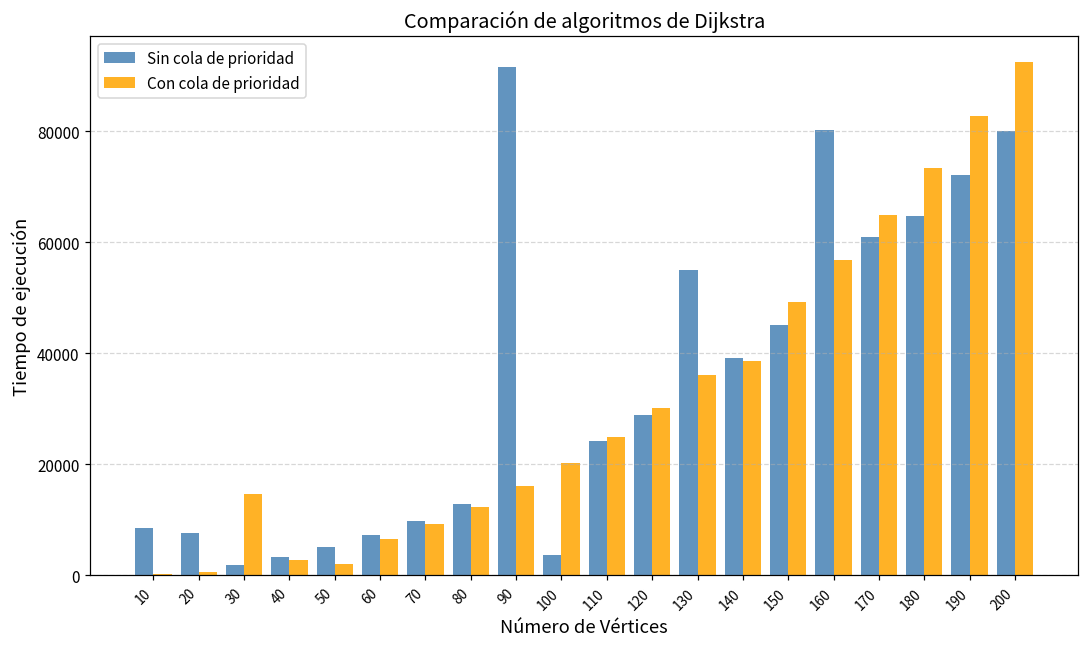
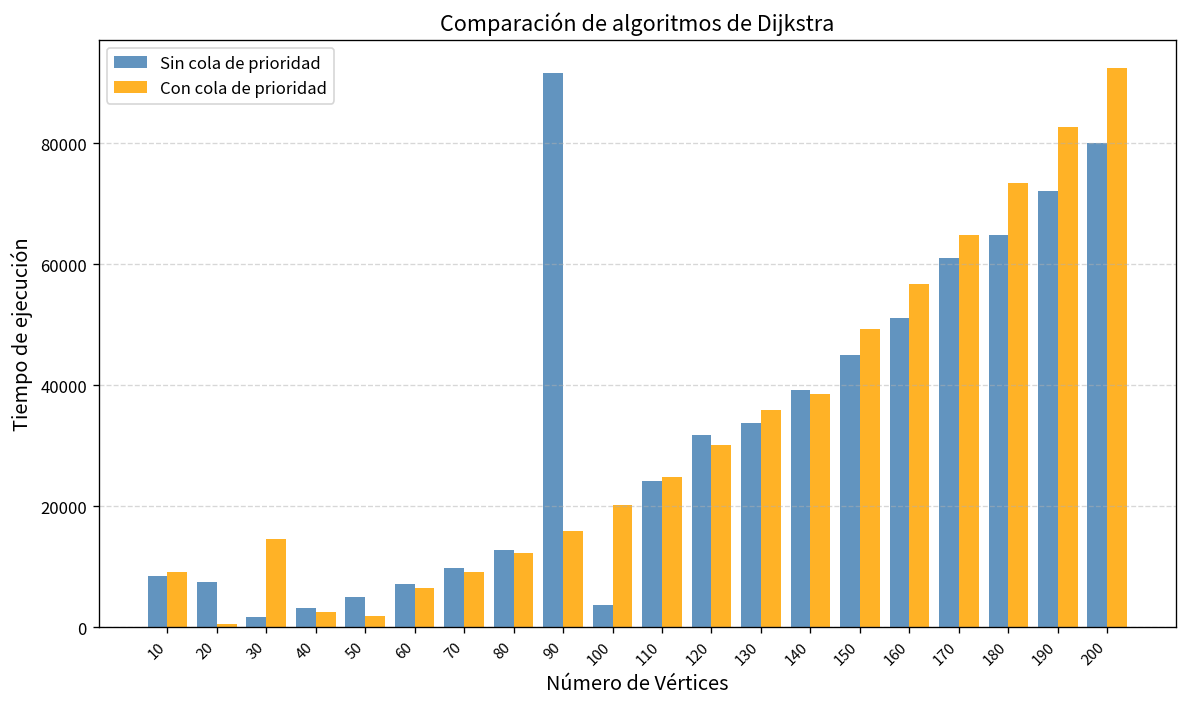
  {
    "Sin cola de prioridad": {
      "10": 9000,
      "20": 8000,
      "30": 2000,
      "40": 3000,
      "50": 5000,
      "60": 7000,
      "70": 10000,
      "80": 13000,
      "90": 92000,
      "100": 4000,
      "110": 24000,
-     "120": 29000,
-     "130": 55000,
+     "120": 32000,
+     "130": 34000,
      "140": 39000,
      "150": 45000,
-     "160": 80000,
+     "160": 51000,
      "170": 61000,
      "180": 65000,
      "190": 72000,
      "200": 80000
    },
    "Con cola de prioridad": {
-     "10": 0,
+     "10": 9000,
      "20": 1000,
      "30": 15000,
      "40": 3000,
      "50": 2000,
      "60": 7000,
      "70": 9000,
      "80": 12000,
      "90": 16000,
      "100": 20000,
      "110": 25000,
      "120": 30000,
      "130": 36000,
      "140": 39000,
      "150": 49000,
      "160": 57000,
      "170": 65000,
      "180": 73000,
      "190": 83000,
      "200": 93000
    }
  }
